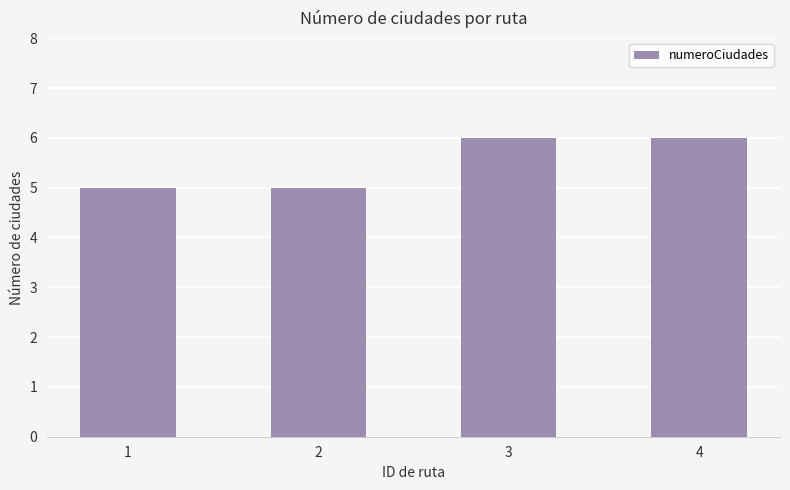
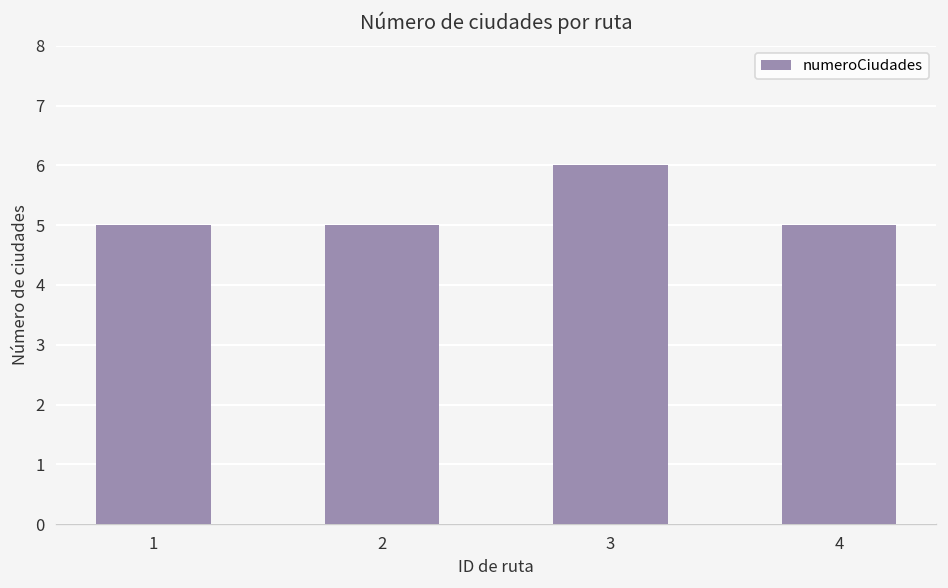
  {
    "1": 5,
    "2": 5,
    "3": 6,
-   "4": 6
+   "4": 5
  }
